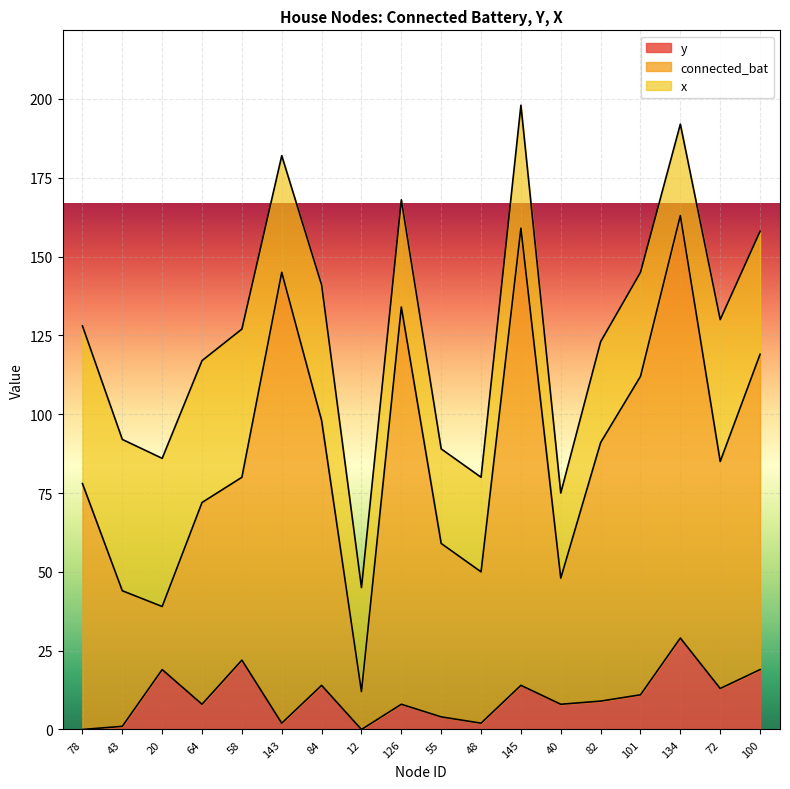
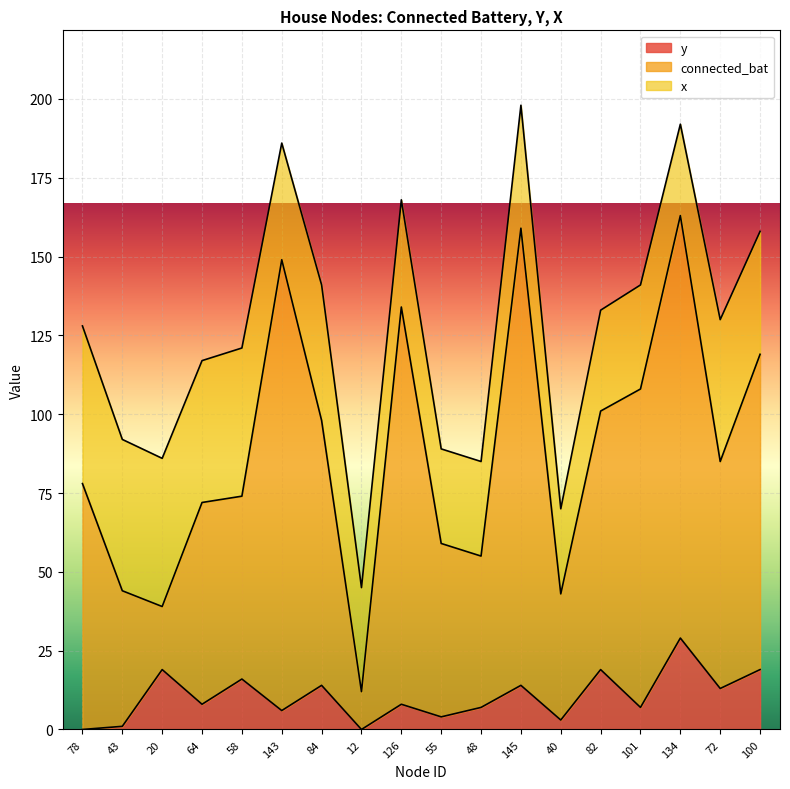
  {
    "y": {
      "78": 0,
      "43": 1,
      "20": 19,
      "64": 8,
-     "58": 22,
-     "143": 2,
+     "58": 16,
+     "143": 6,
      "84": 14,
      "12": 0,
      "126": 8,
      "55": 4,
-     "48": 2,
+     "48": 7,
      "145": 14,
-     "40": 8,
-     "82": 9,
-     "101": 11,
+     "40": 3,
+     "82": 19,
+     "101": 7,
      "134": 29,
      "72": 13,
      "100": 19
    }
  }
